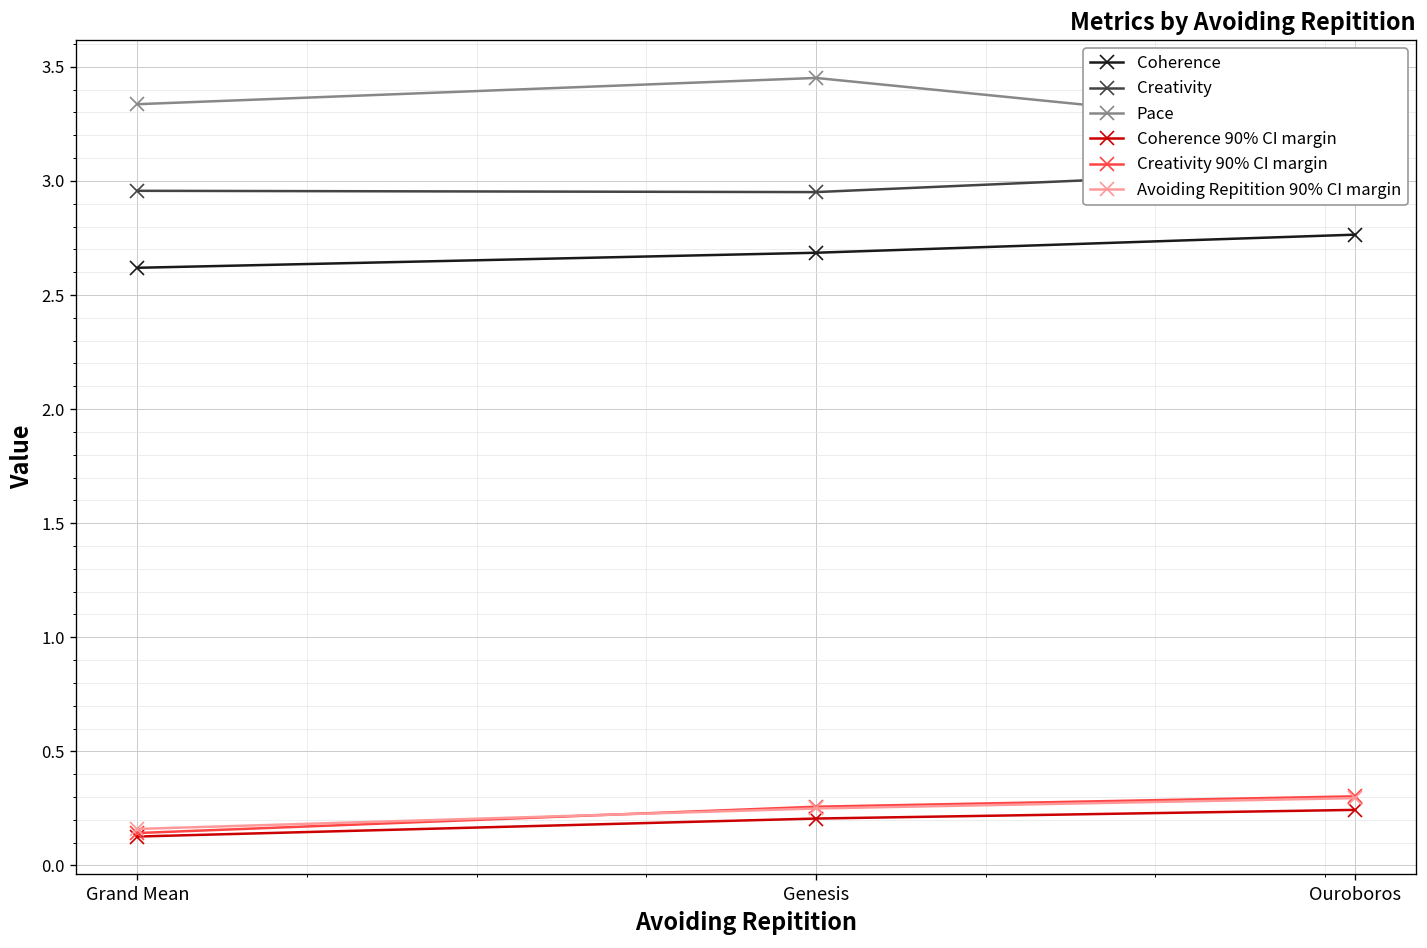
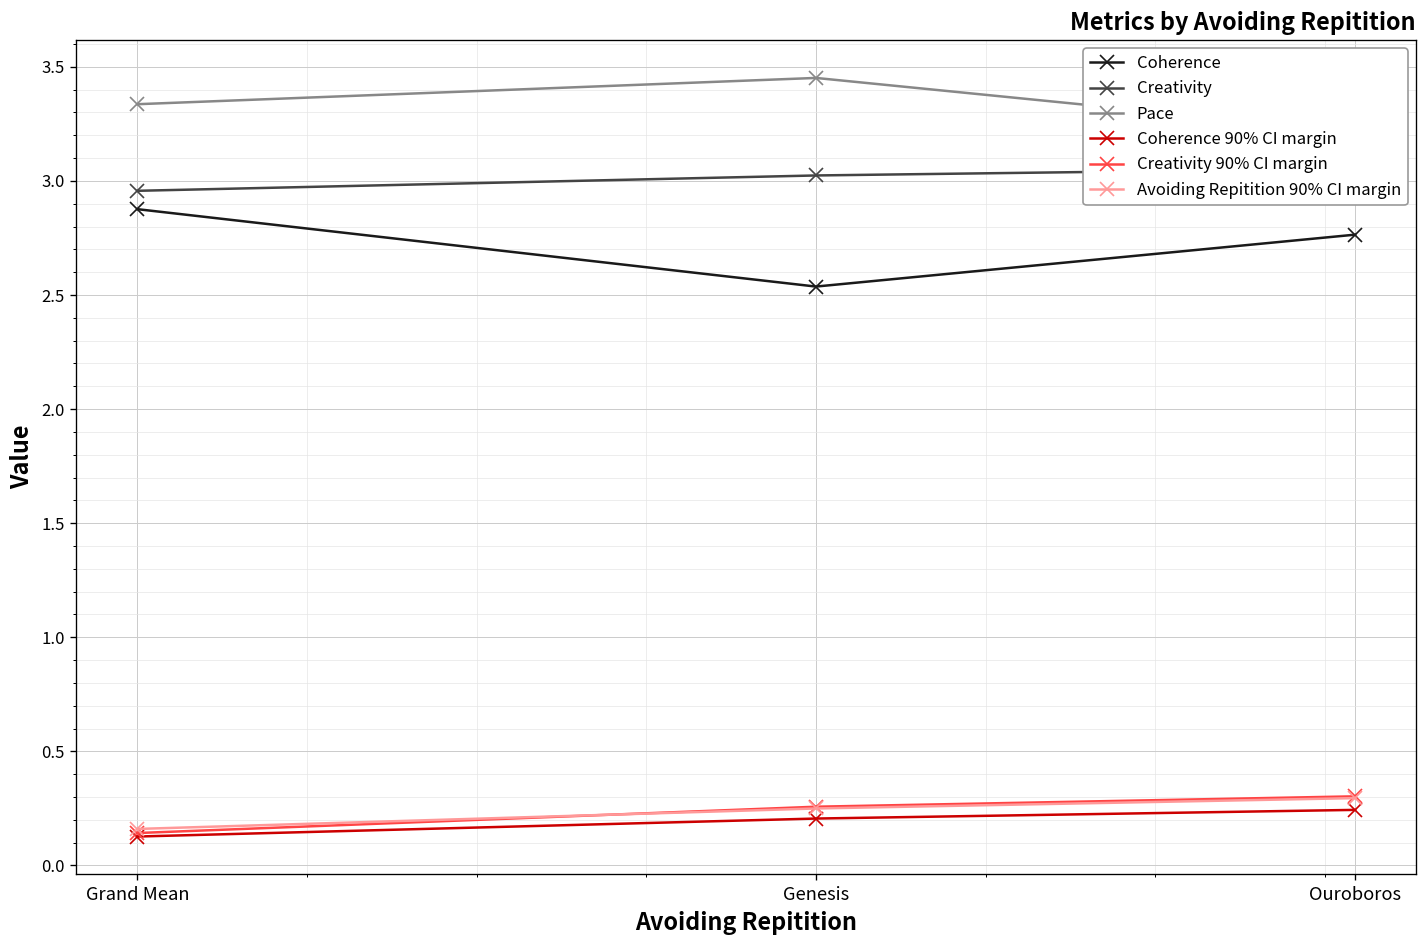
  {
    "Coherence": {
-     "Grand Mean": 2.62,
-     "Genesis": 2.69,
+     "Grand Mean": 2.88,
+     "Genesis": 2.54,
      "Ouroboros": 2.76
    },
    "Creativity": {
      "Grand Mean": 2.96,
-     "Genesis": 2.95
+     "Genesis": 3.02
    },
    "Pace": {
      "Grand Mean": 3.34,
      "Genesis": 3.45
    },
    "Coherence 90% CI margin": {
      "Grand Mean": 0.13,
      "Genesis": 0.21,
      "Ouroboros": 0.24
    },
    "Creativity 90% CI margin": {
      "Grand Mean": 0.14
    },
    "Avoiding Repitition 90% CI margin": {
      "Grand Mean": 0.16
    }
  }
